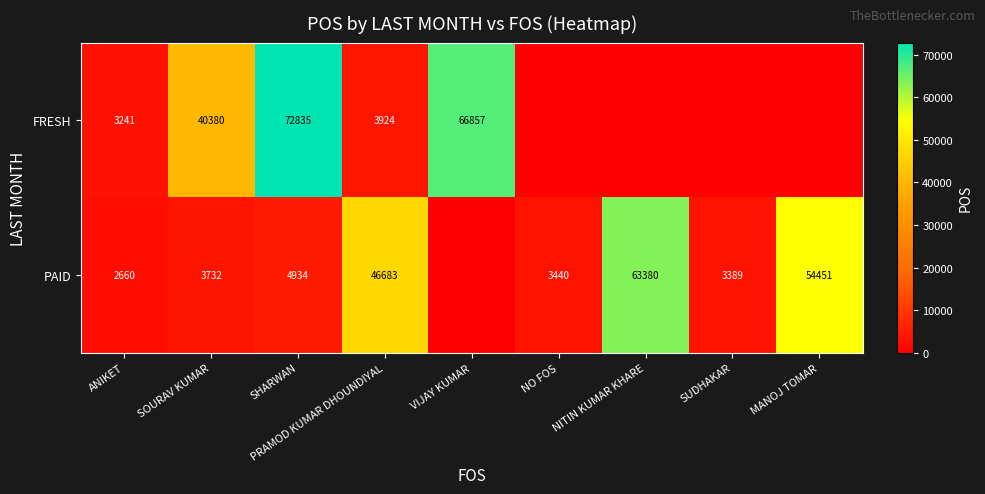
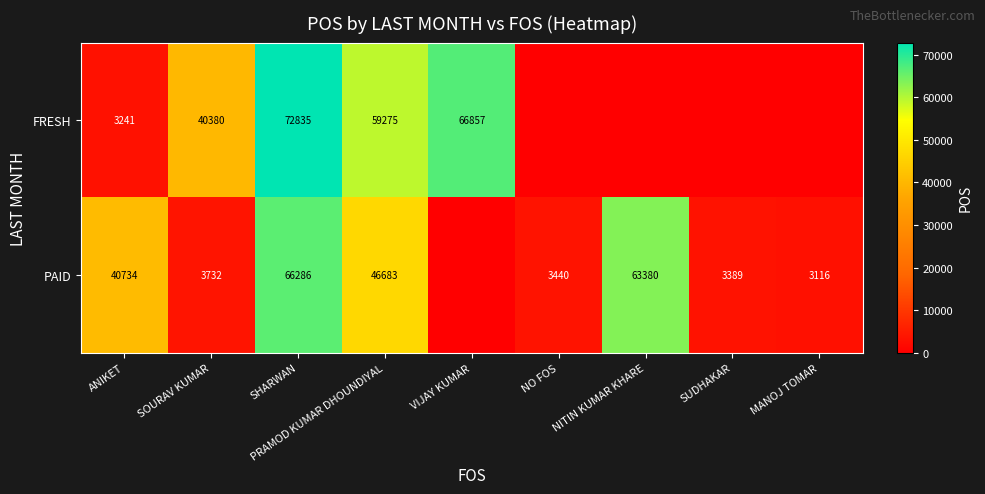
  {
    "FRESH": {
      "ANIKET": 3241,
      "SOURAV KUMAR": 40380,
      "SHARWAN": 72835,
-     "PRAMOD KUMAR DHOUNDIYAL": 3924,
+     "PRAMOD KUMAR DHOUNDIYAL": 59275,
      "VIJAY KUMAR": 66857
    },
    "PAID": {
-     "ANIKET": 2660,
+     "ANIKET": 40734,
      "SOURAV KUMAR": 3732,
-     "SHARWAN": 4934,
+     "SHARWAN": 66286,
      "PRAMOD KUMAR DHOUNDIYAL": 46683,
      "NO FOS": 3440,
      "NITIN KUMAR KHARE": 63380,
      "SUDHAKAR": 3389,
-     "MANOJ TOMAR": 54451
+     "MANOJ TOMAR": 3116
    }
  }
